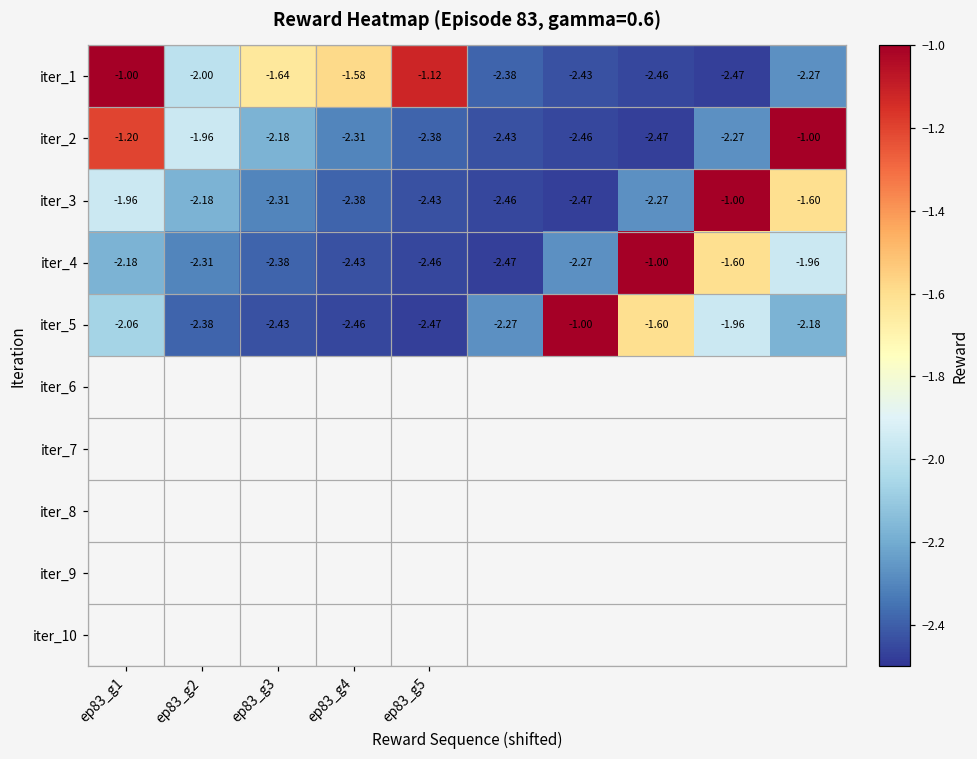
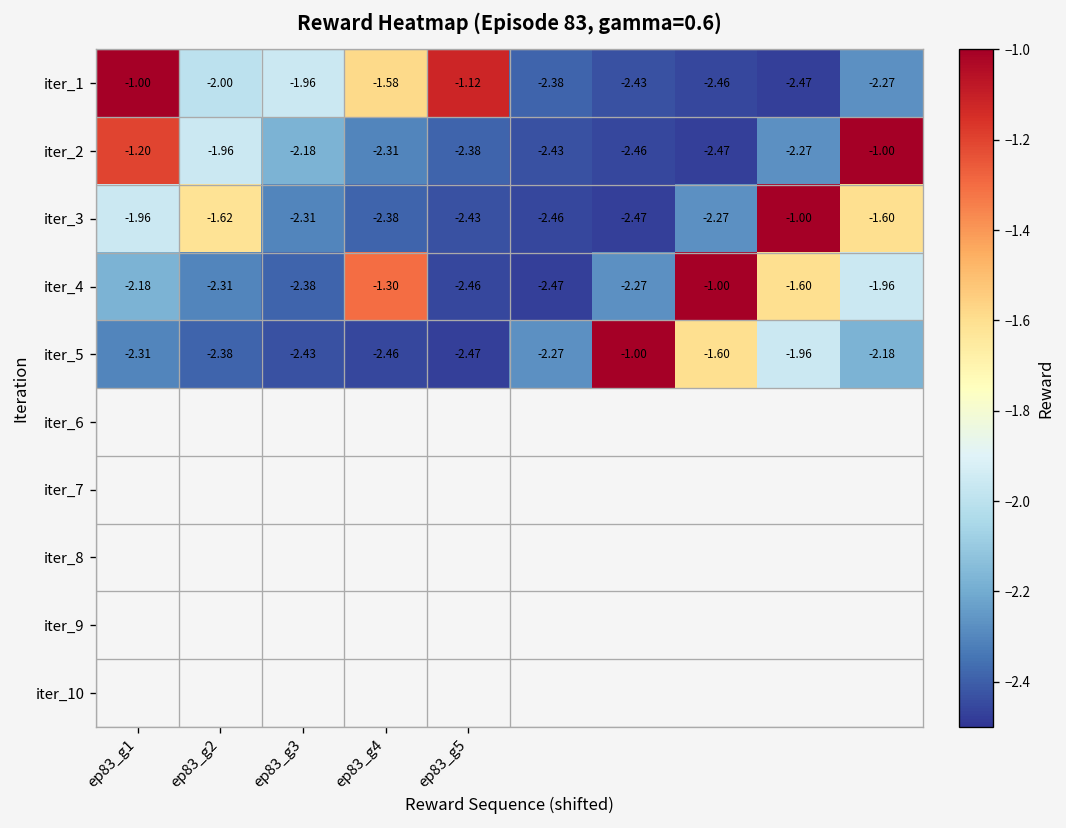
  {
    "iter_1": {
      "ep83_g1": -1.00,
      "ep83_g2": -2.00,
-     "ep83_g3": -1.64,
+     "ep83_g3": -1.96,
      "ep83_g4": -1.58,
      "ep83_g5": -1.12
    },
    "iter_2": {
      "ep83_g1": -1.20,
      "ep83_g2": -1.96,
      "ep83_g3": -2.18,
      "ep83_g4": -2.31,
      "ep83_g5": -2.38
    },
    "iter_3": {
      "ep83_g1": -1.96,
-     "ep83_g2": -2.18,
+     "ep83_g2": -1.62,
      "ep83_g3": -2.31,
      "ep83_g4": -2.38,
      "ep83_g5": -2.43
    },
    "iter_4": {
      "ep83_g1": -2.18,
      "ep83_g2": -2.31,
      "ep83_g3": -2.38,
-     "ep83_g4": -2.43,
+     "ep83_g4": -1.30,
      "ep83_g5": -2.46
    },
    "iter_5": {
-     "ep83_g1": -2.06,
+     "ep83_g1": -2.31,
      "ep83_g2": -2.38,
      "ep83_g3": -2.43,
      "ep83_g4": -2.46,
      "ep83_g5": -2.47
    }
  }
